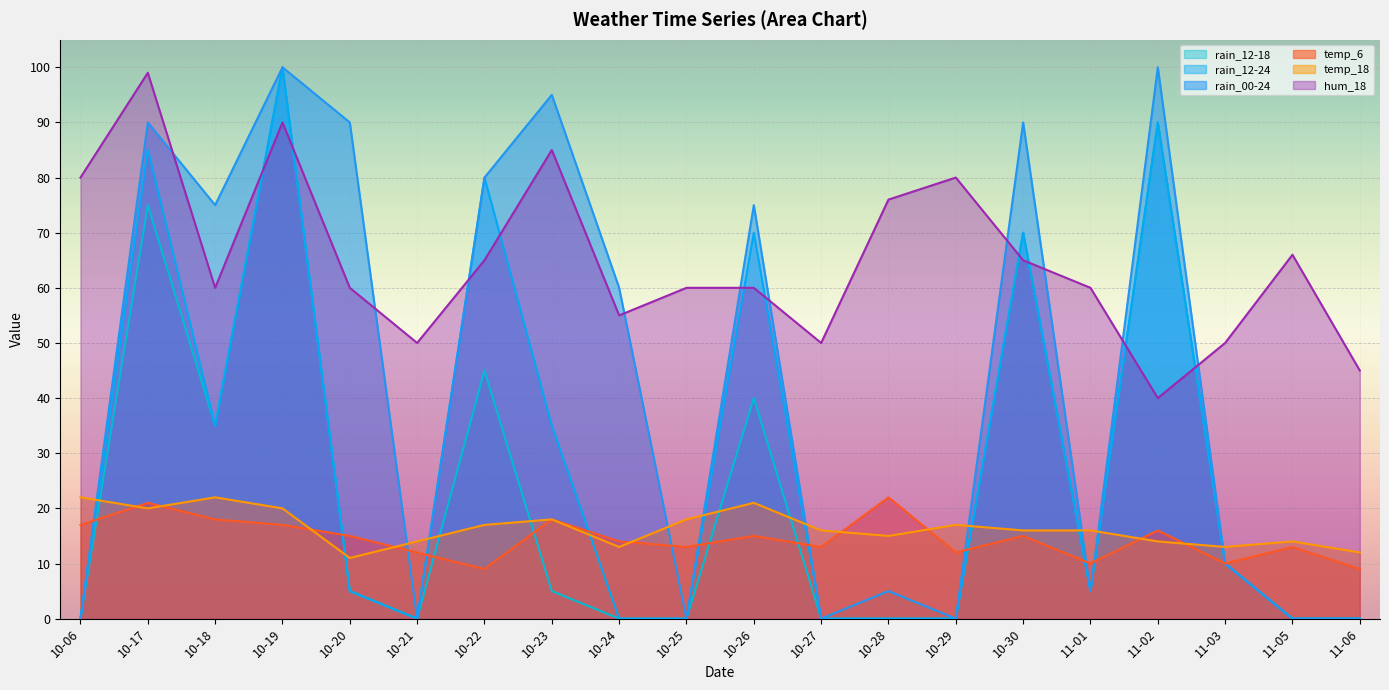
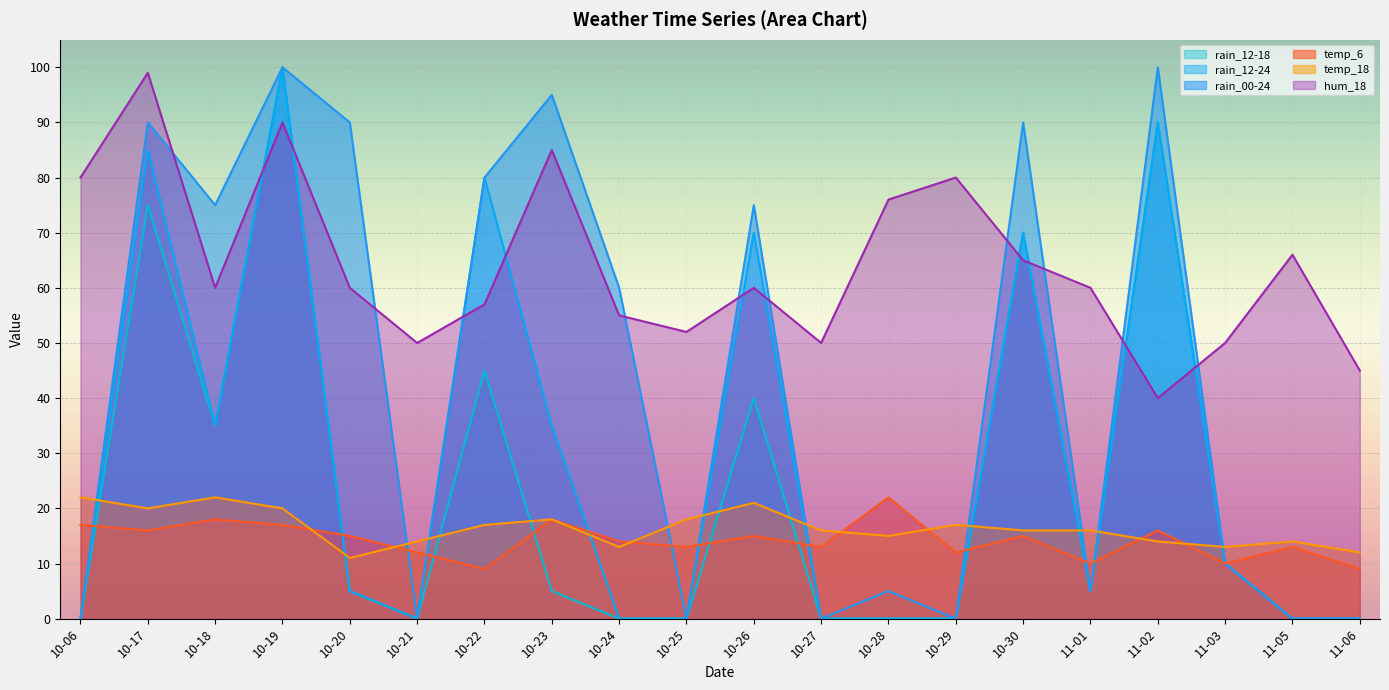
  {
    "temp_6": {
      "10-06": 17,
-     "10-17": 21,
+     "10-17": 16,
      "10-18": 18,
      "10-19": 17,
      "10-20": 15,
      "10-21": 12,
      "10-22": 9,
      "10-24": 14,
      "10-25": 13,
      "10-26": 15,
      "10-27": 13,
      "10-28": 22,
      "10-29": 12,
      "10-30": 15,
      "11-01": 10,
      "11-02": 16,
      "11-05": 13,
      "11-06": 9
    },
    "temp_18": {
      "10-06": 22,
      "10-17": 20,
      "10-18": 22,
      "10-19": 20,
      "10-20": 11,
      "10-21": 14,
      "10-22": 17,
      "10-24": 13,
      "10-25": 18,
      "10-26": 21,
      "10-27": 16,
      "10-28": 15,
      "10-29": 17,
      "10-30": 16,
      "11-01": 16,
      "11-02": 14,
      "11-03": 13,
      "11-05": 14,
      "11-06": 12
    },
    "hum_18": {
      "10-06": 80,
      "10-17": 99,
      "10-18": 60,
      "10-19": 90,
      "10-20": 60,
      "10-21": 50,
-     "10-22": 65,
+     "10-22": 57,
      "10-23": 85,
      "10-24": 55,
-     "10-25": 60,
+     "10-25": 52,
      "10-26": 60,
      "10-27": 50,
      "10-28": 76,
      "10-29": 80,
      "10-30": 65,
      "11-01": 60,
      "11-02": 40,
      "11-03": 50,
      "11-05": 66,
      "11-06": 45
    }
  }
